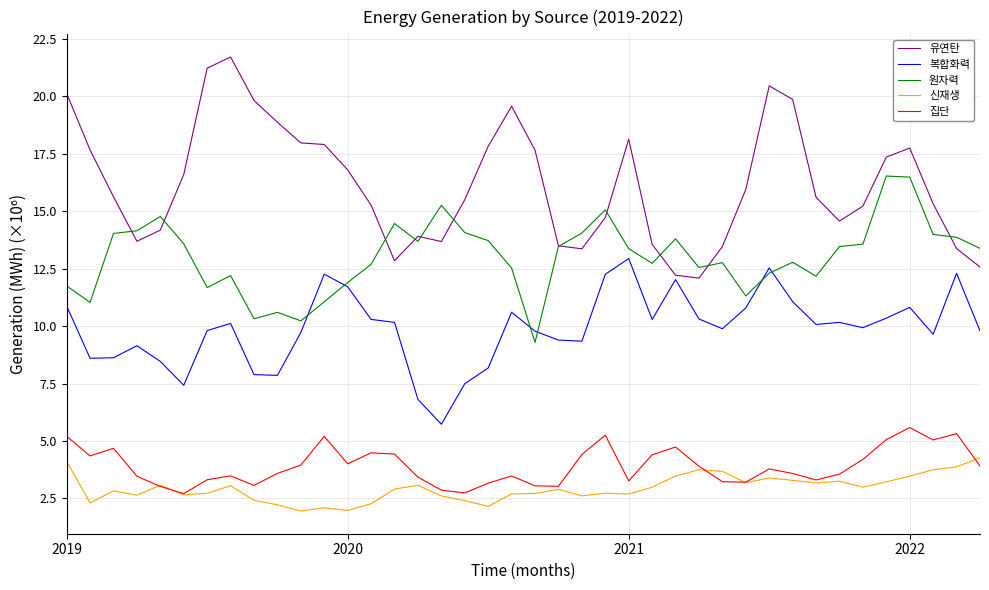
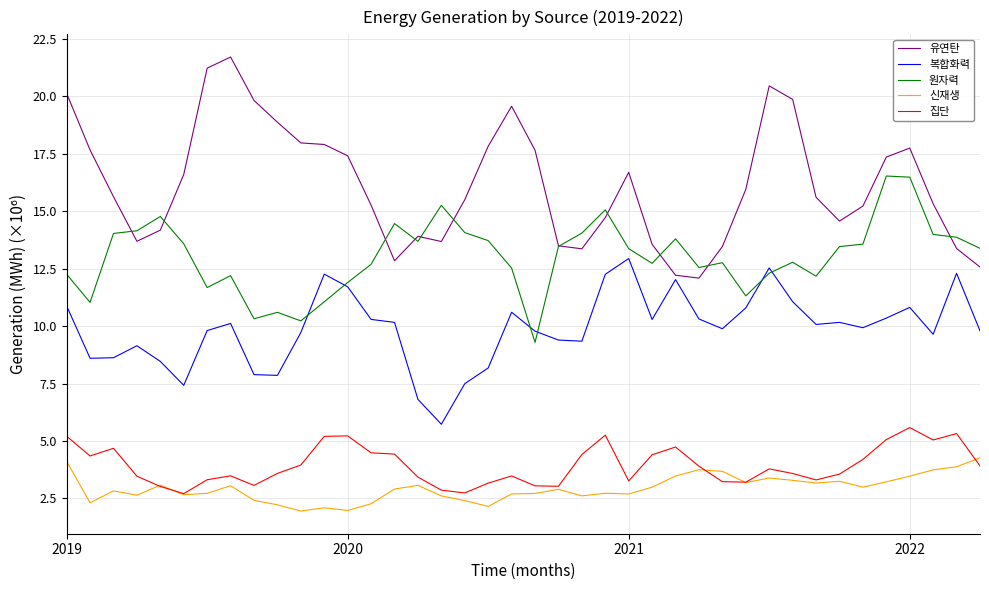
  {
    "유연탄": {
      "2019": 20.1,
-     "2020": 16.8,
-     "2021": 18.1,
+     "2020": 17.4,
+     "2021": 16.7,
      "2022": 17.7
    },
    "복합화력": {
      "2019": 10.9,
      "2020": 11.7,
      "2021": 12.9,
      "2022": 10.8
    },
    "원자력": {
-     "2019": 11.7,
+     "2019": 12.3,
      "2020": 11.9,
      "2021": 13.4,
      "2022": 16.5
    },
    "신재생": {
      "2019": 4.1,
      "2020": 2.0,
      "2021": 2.7,
      "2022": 3.5
    },
    "집단": {
      "2019": 5.2,
-     "2020": 4.0,
+     "2020": 5.2,
      "2021": 3.3,
      "2022": 5.6
    }
  }
